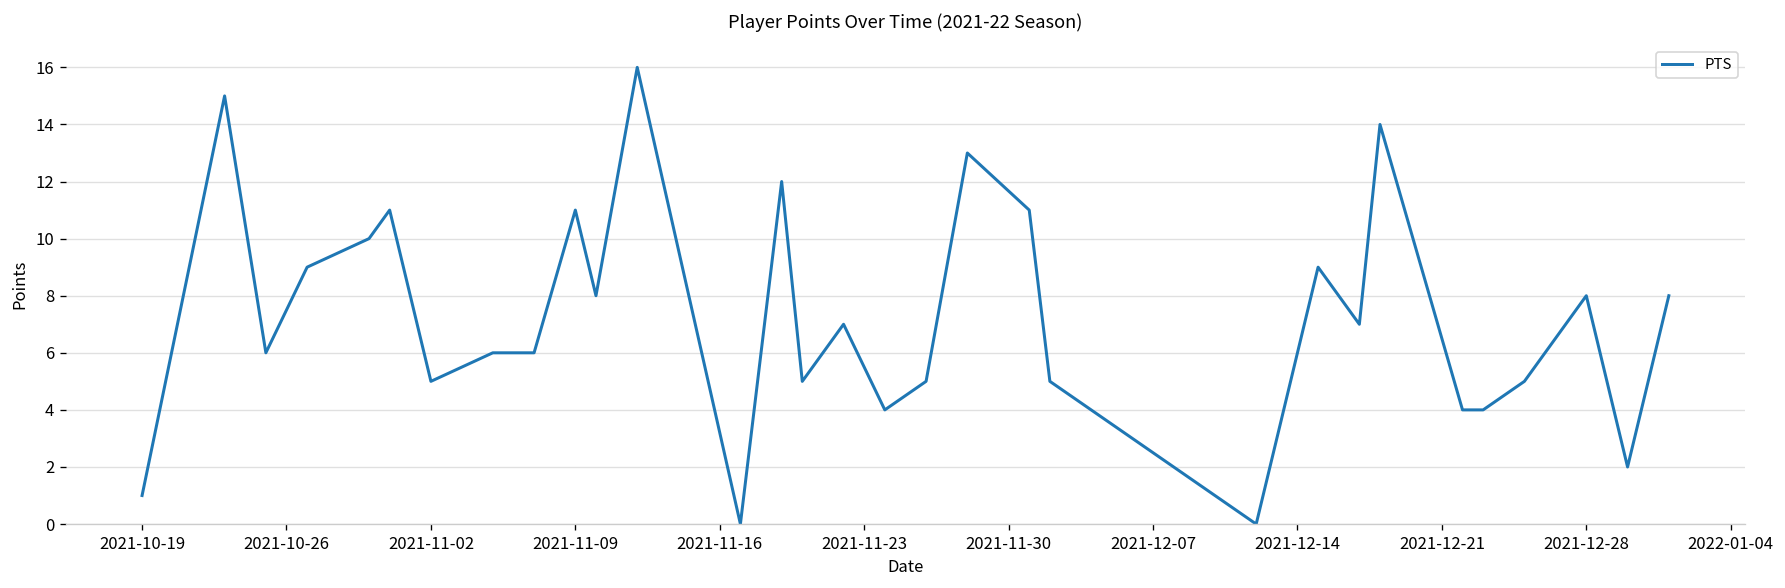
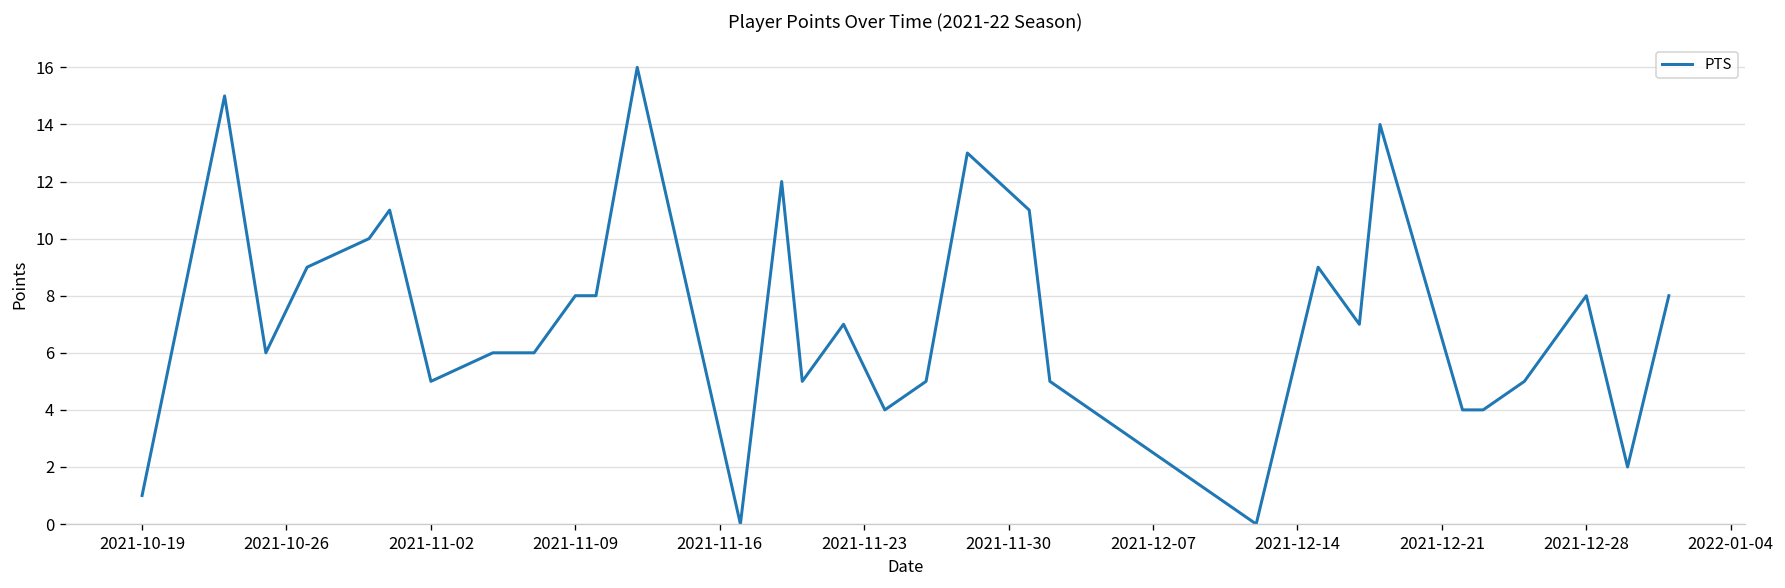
  {
    "2021-10-19": 1,
    "2021-11-02": 5,
-   "2021-11-09": 11,
+   "2021-11-09": 8,
    "2021-12-28": 8
  }
